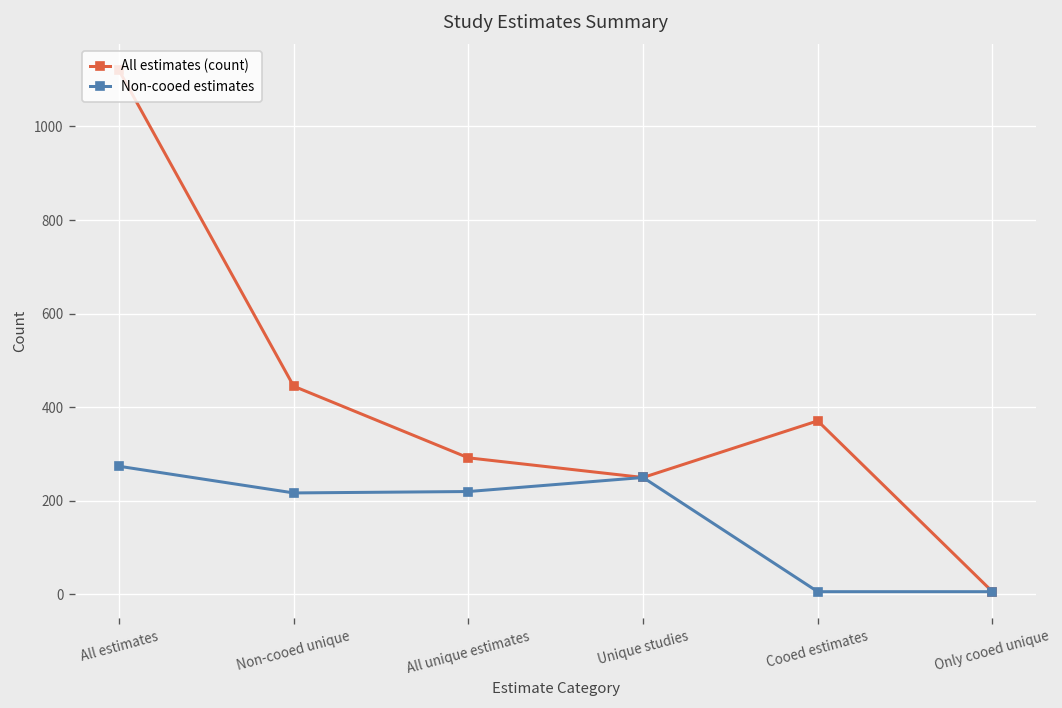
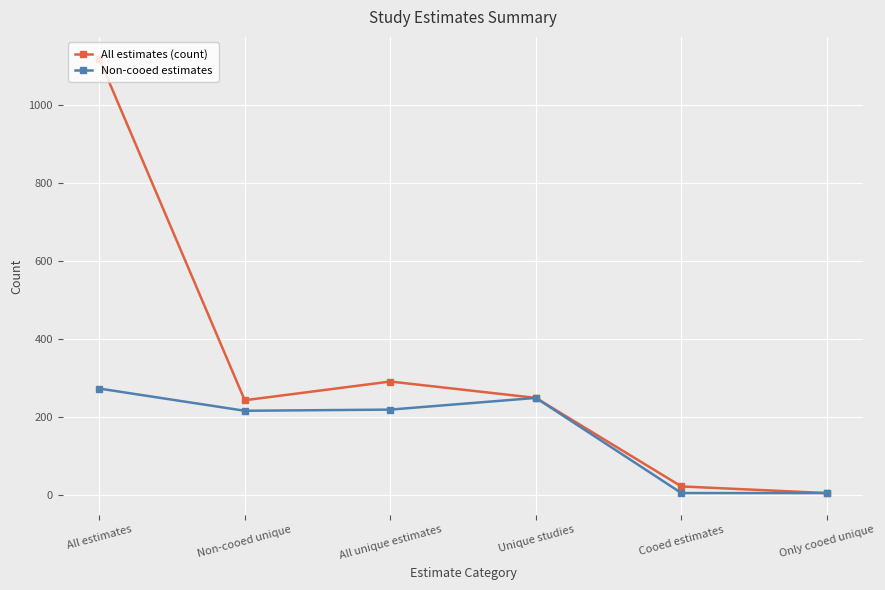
  {
    "All estimates (count)": {
-     "Non-cooed unique": 450,
+     "Non-cooed unique": 240,
      "All unique estimates": 290,
-     "Cooed estimates": 370
+     "Cooed estimates": 20
    },
    "Non-cooed estimates": {
      "All estimates": 270,
      "Non-cooed unique": 220,
      "All unique estimates": 220,
      "Cooed estimates": 10
    }
  }
